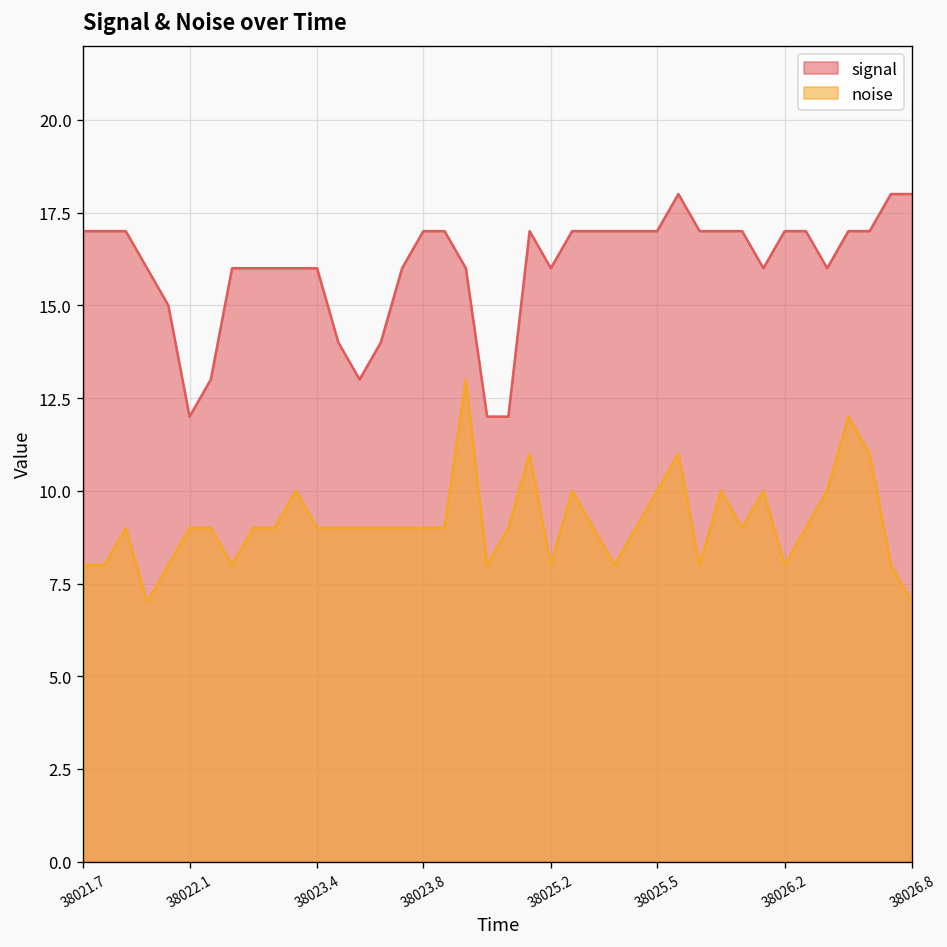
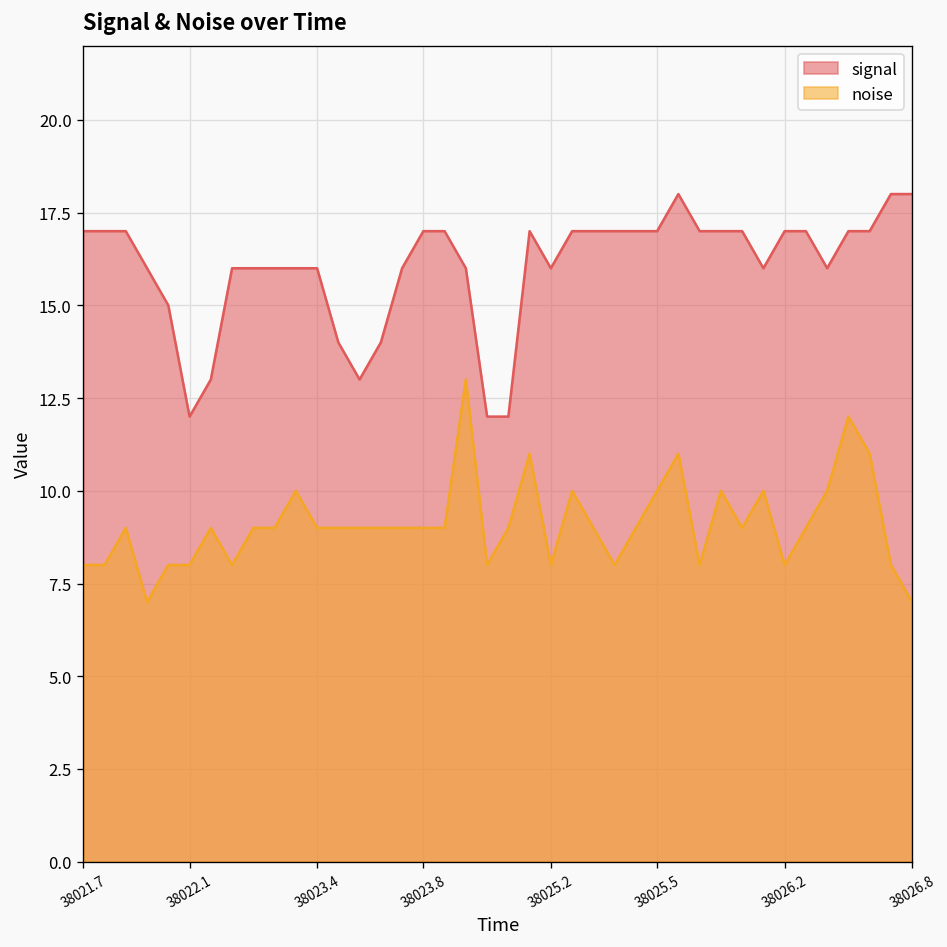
  {
    "signal": {
      "38021.7": 17,
      "38022.1": 12,
      "38023.4": 16,
      "38023.8": 17,
      "38025.2": 16,
      "38025.5": 17,
      "38026.2": 17,
      "38026.8": 18
    },
    "noise": {
      "38021.7": 8,
-     "38022.1": 9,
+     "38022.1": 8,
      "38023.4": 9,
      "38023.8": 9,
      "38025.2": 8,
      "38025.5": 10,
      "38026.2": 8,
      "38026.8": 7
    }
  }
